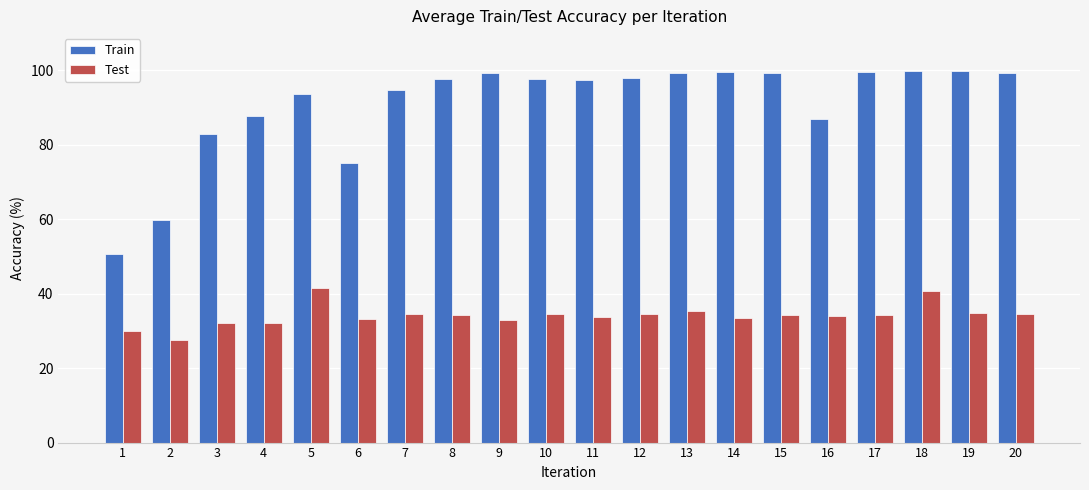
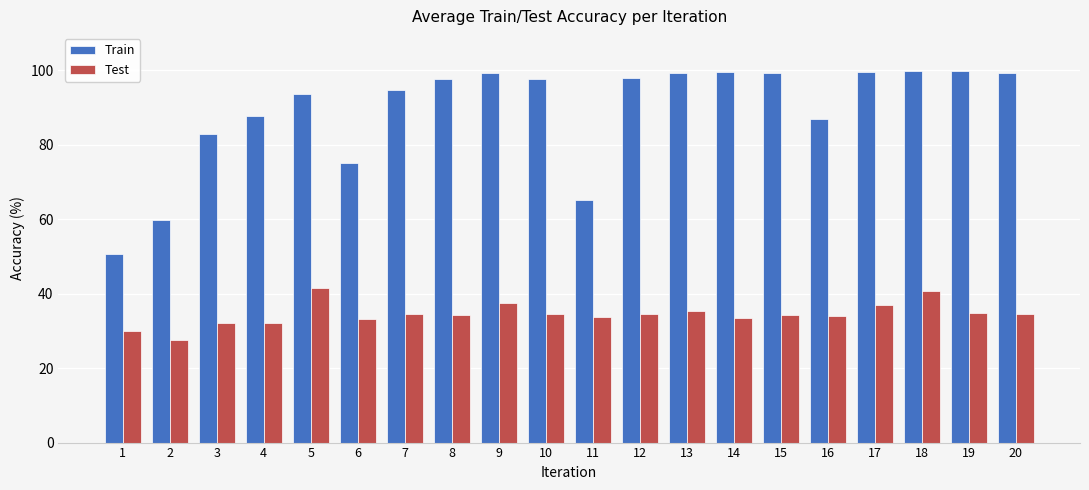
  {
    "Train": {
      "1": 51,
      "2": 60,
      "3": 83,
      "4": 88,
      "5": 94,
      "6": 75,
      "7": 95,
      "8": 98,
      "9": 99,
      "10": 98,
-     "11": 98,
+     "11": 65,
      "12": 98,
      "13": 99,
      "14": 100,
      "15": 99,
      "16": 87,
      "17": 100,
      "18": 100,
      "19": 100,
      "20": 99
    },
    "Test": {
      "1": 30,
      "2": 28,
      "3": 32,
      "4": 32,
      "5": 42,
      "6": 33,
      "7": 35,
      "8": 34,
-     "9": 33,
+     "9": 37,
      "10": 35,
      "11": 34,
      "12": 35,
      "13": 35,
      "14": 33,
      "15": 34,
      "16": 34,
-     "17": 34,
+     "17": 37,
      "18": 41,
      "19": 35,
      "20": 35
    }
  }
